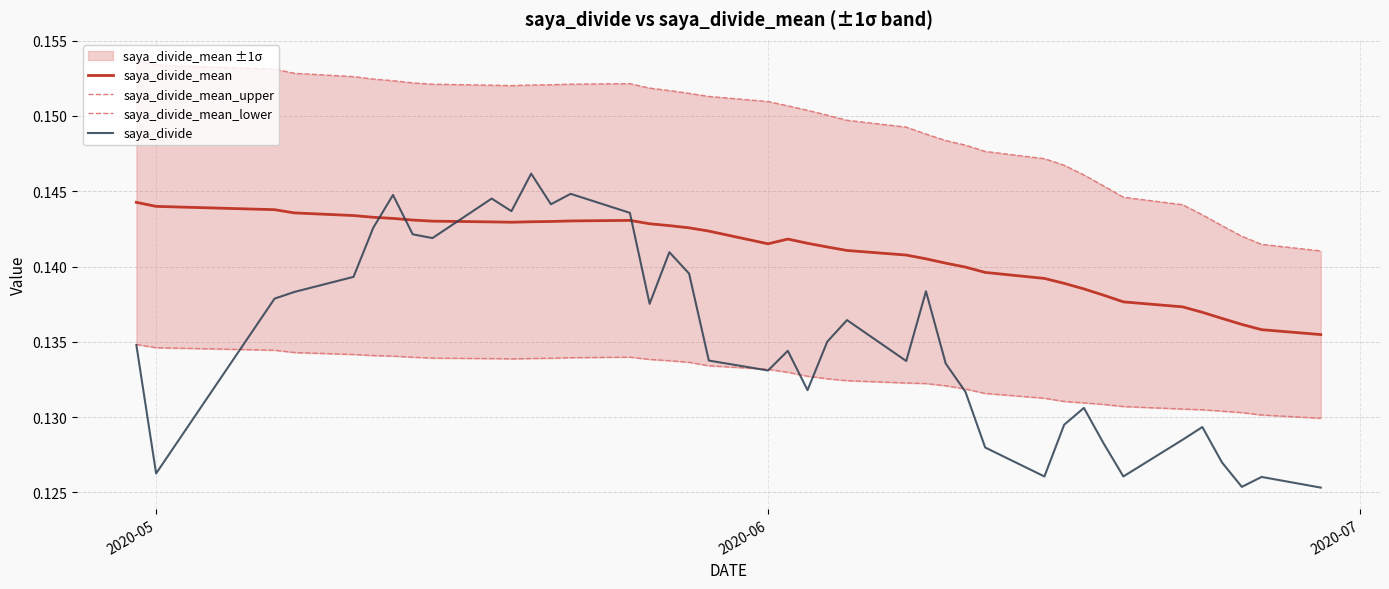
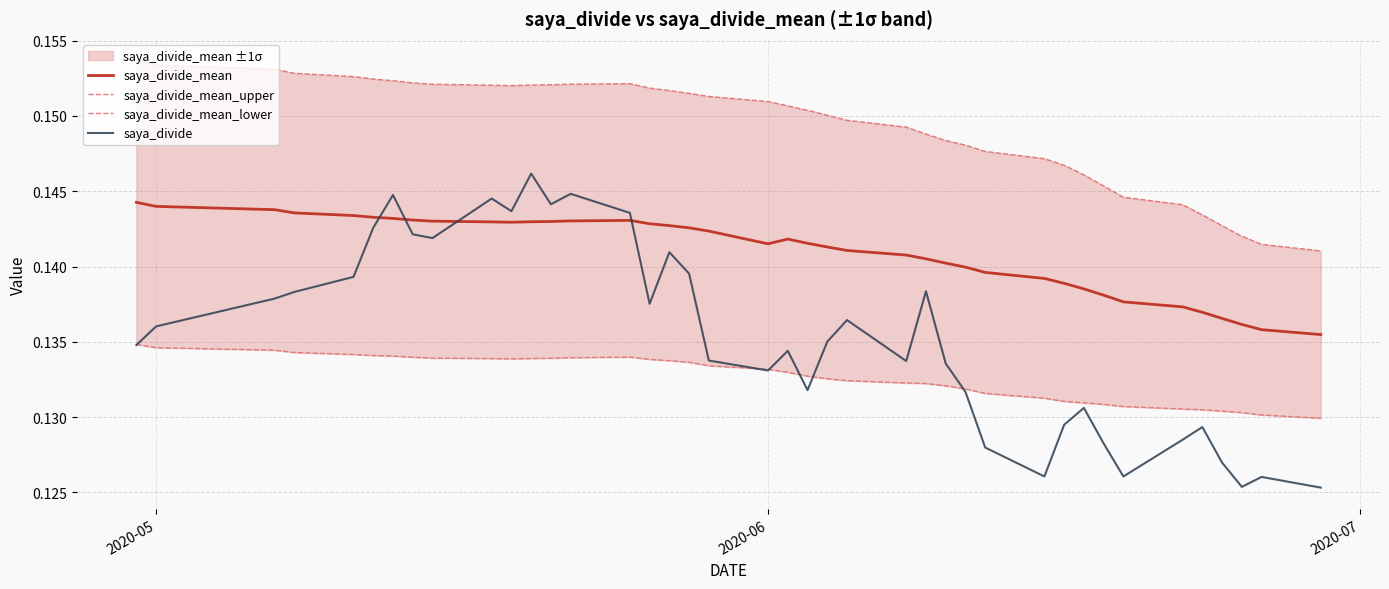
  {
    "saya_divide_mean": {
      "2020-05": 0.1440,
      "2020-06": 0.1415
    },
    "saya_divide": {
-     "2020-05": 0.1263
+     "2020-05": 0.1360
    }
  }
